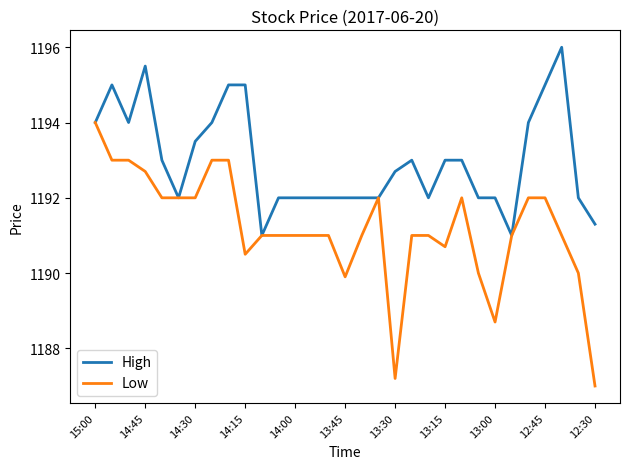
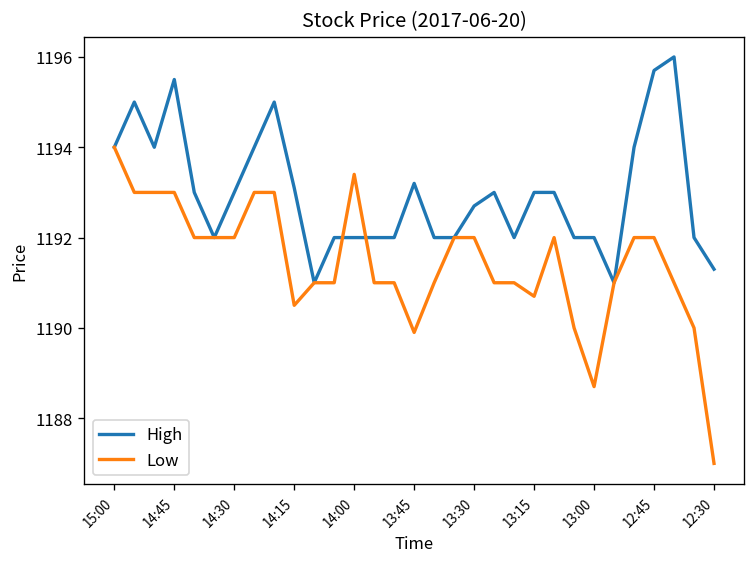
  {
    "High": {
      "14:45": 1195.5,
-     "14:30": 1193.5,
-     "14:15": 1195.0,
+     "14:30": 1193.0,
+     "14:15": 1193.1,
      "14:00": 1192.0,
-     "13:45": 1192.0,
+     "13:45": 1193.2,
      "13:30": 1192.7,
      "13:15": 1193.0,
      "13:00": 1192.0,
-     "12:45": 1195.0,
+     "12:45": 1195.7,
      "12:30": 1191.3
    },
    "Low": {
-     "14:45": 1192.7,
+     "14:45": 1193.0,
      "14:30": 1192.0,
      "14:15": 1190.5,
-     "14:00": 1191.0,
+     "14:00": 1193.4,
      "13:45": 1189.9,
-     "13:30": 1187.2,
+     "13:30": 1192.0,
      "13:15": 1190.7,
      "13:00": 1188.7,
      "12:45": 1192.0,
      "12:30": 1187.0
    }
  }
